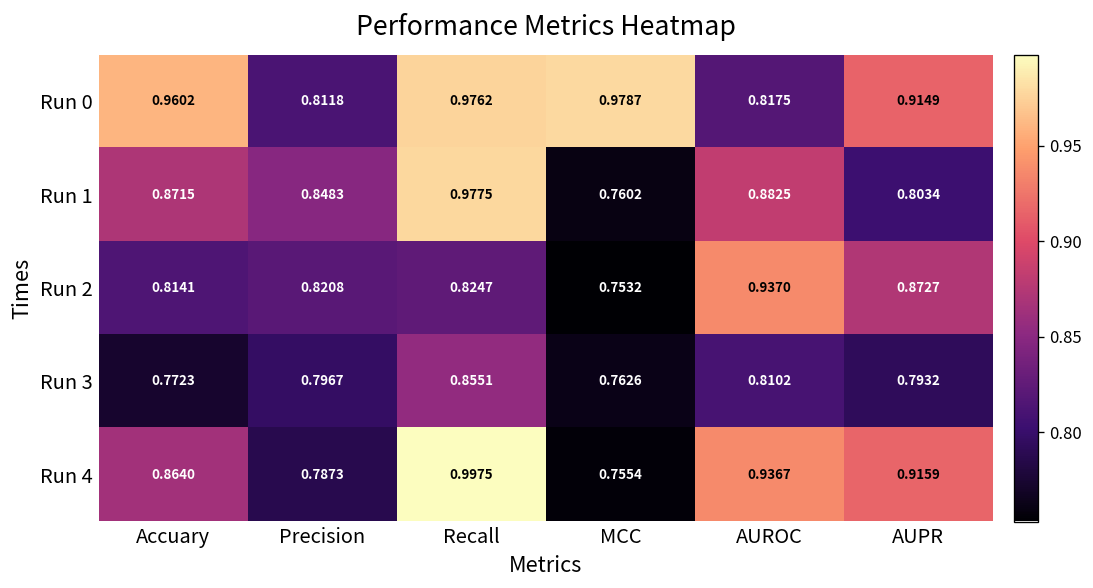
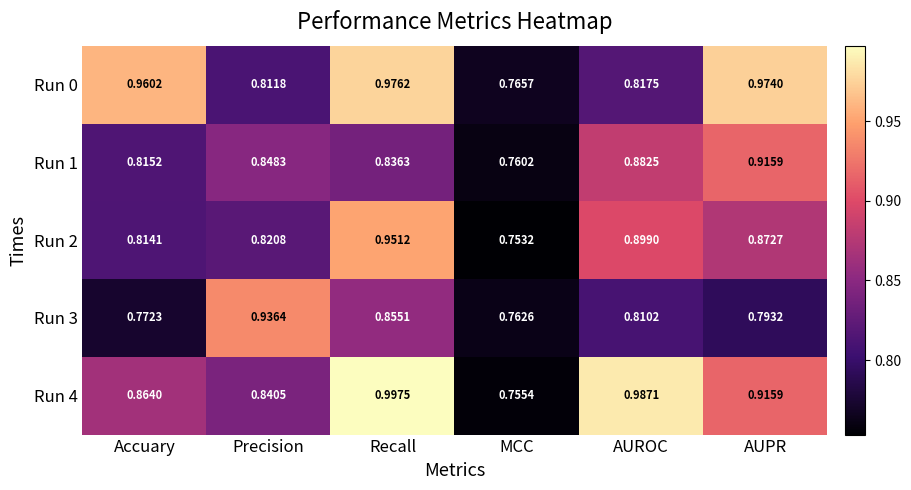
  {
    "Run 0": {
      "Accuary": 0.9602,
      "Precision": 0.8118,
      "Recall": 0.9762,
-     "MCC": 0.9787,
+     "MCC": 0.7657,
      "AUROC": 0.8175,
-     "AUPR": 0.9149
+     "AUPR": 0.9740
    },
    "Run 1": {
-     "Accuary": 0.8715,
+     "Accuary": 0.8152,
      "Precision": 0.8483,
-     "Recall": 0.9775,
+     "Recall": 0.8363,
      "MCC": 0.7602,
      "AUROC": 0.8825,
-     "AUPR": 0.8034
+     "AUPR": 0.9159
    },
    "Run 2": {
      "Accuary": 0.8141,
      "Precision": 0.8208,
-     "Recall": 0.8247,
+     "Recall": 0.9512,
      "MCC": 0.7532,
-     "AUROC": 0.9370,
+     "AUROC": 0.8990,
      "AUPR": 0.8727
    },
    "Run 3": {
      "Accuary": 0.7723,
-     "Precision": 0.7967,
+     "Precision": 0.9364,
      "Recall": 0.8551,
      "MCC": 0.7626,
      "AUROC": 0.8102,
      "AUPR": 0.7932
    },
    "Run 4": {
      "Accuary": 0.8640,
-     "Precision": 0.7873,
+     "Precision": 0.8405,
      "Recall": 0.9975,
      "MCC": 0.7554,
-     "AUROC": 0.9367,
+     "AUROC": 0.9871,
      "AUPR": 0.9159
    }
  }
